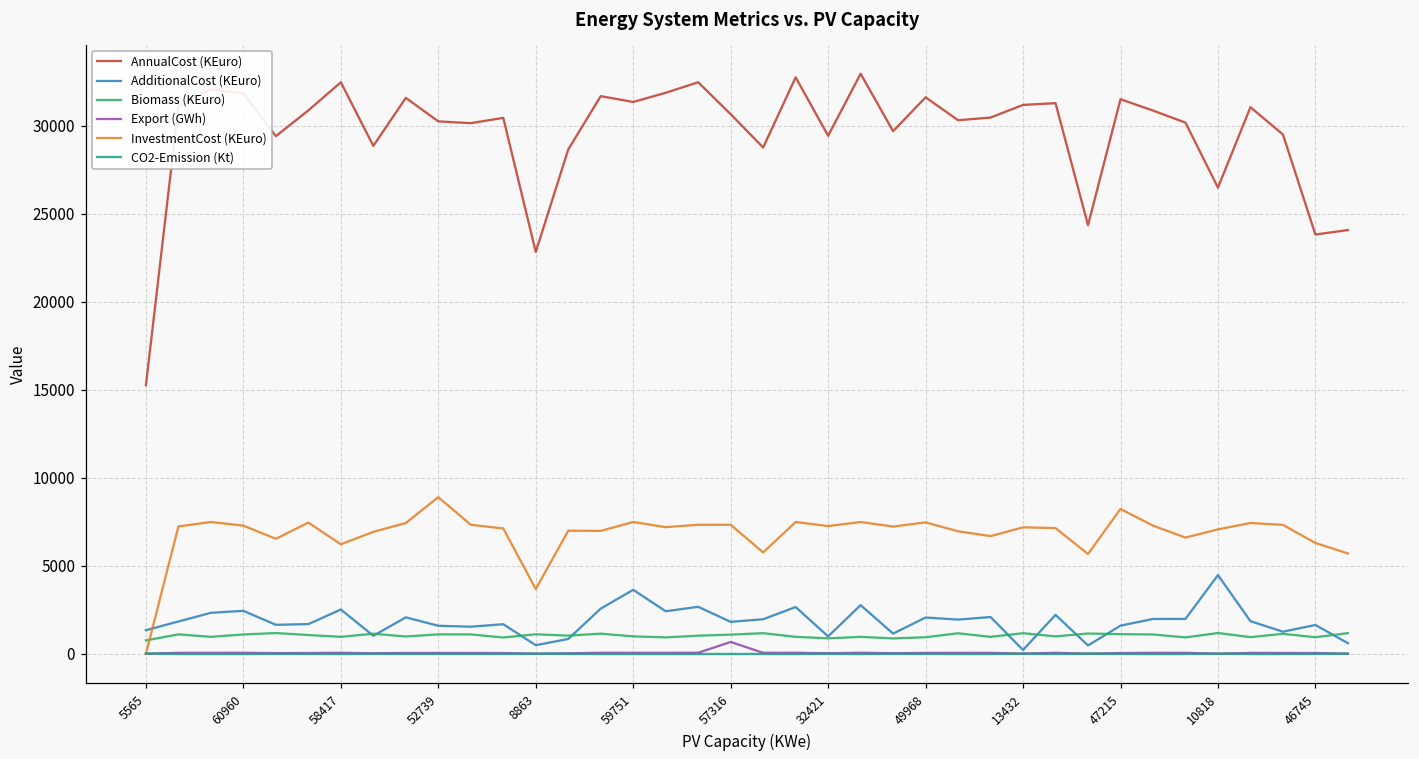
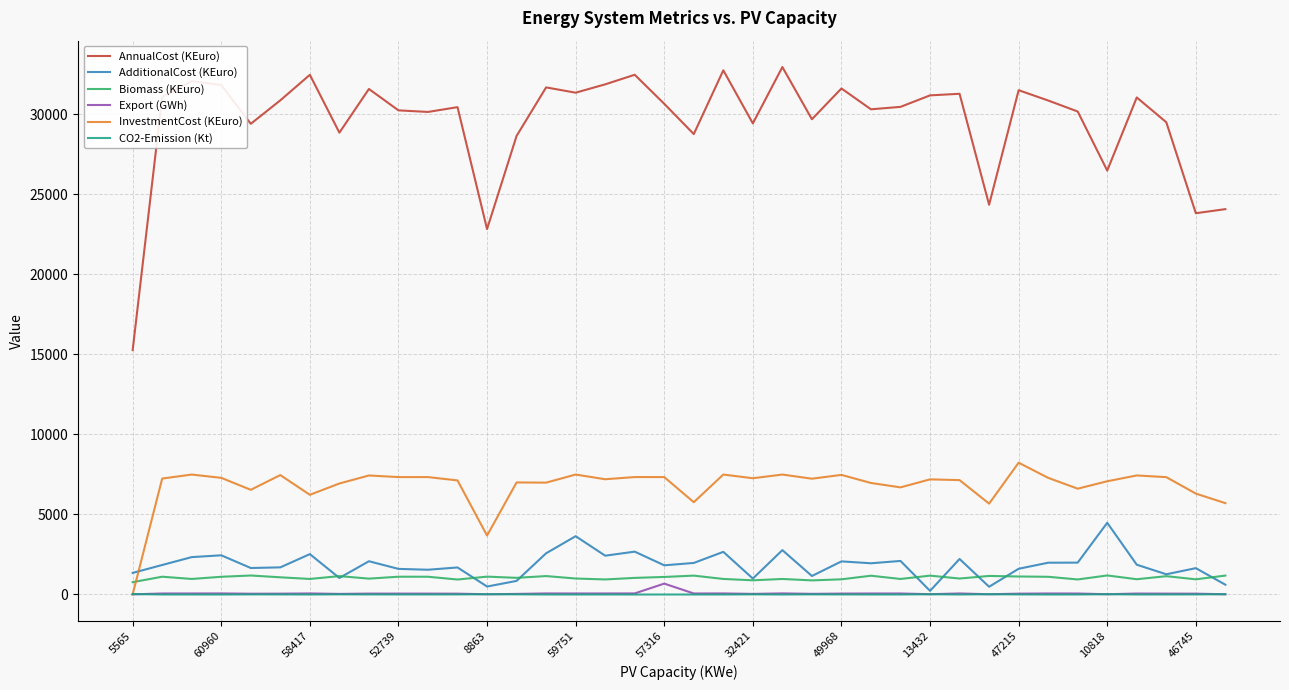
  {
    "AnnualCost (KEuro)": {
      "5565": 15300,
      "58417": 32500,
      "52739": 30300,
      "8863": 22800,
      "59751": 31400,
      "57316": 30700,
      "32421": 29400,
      "49968": 31600,
      "13432": 31200,
      "47215": 31500,
      "10818": 26500,
      "46745": 23800
    },
    "AdditionalCost (KEuro)": {
      "5565": 1300,
      "60960": 2400,
      "58417": 2500,
      "52739": 1600,
      "8863": 500,
      "59751": 3600,
      "57316": 1800,
      "49968": 2100,
      "13432": 200,
      "47215": 1600,
      "10818": 4500,
      "46745": 1600
    },
    "Export (GWh)": {
      "57316": 700
    },
    "InvestmentCost (KEuro)": {
      "60960": 7300,
      "58417": 6200,
-     "52739": 8900,
+     "52739": 7300,
      "8863": 3700,
      "59751": 7500,
      "57316": 7300,
      "32421": 7300,
      "49968": 7500,
      "13432": 7200,
      "47215": 8200,
      "10818": 7100,
      "46745": 6300
    }
  }
